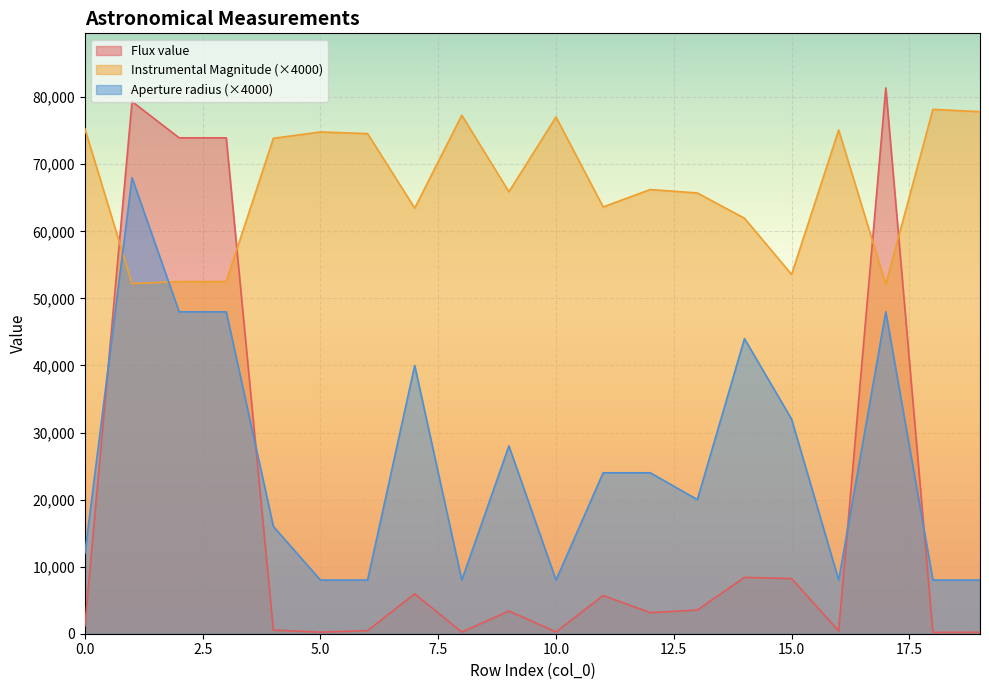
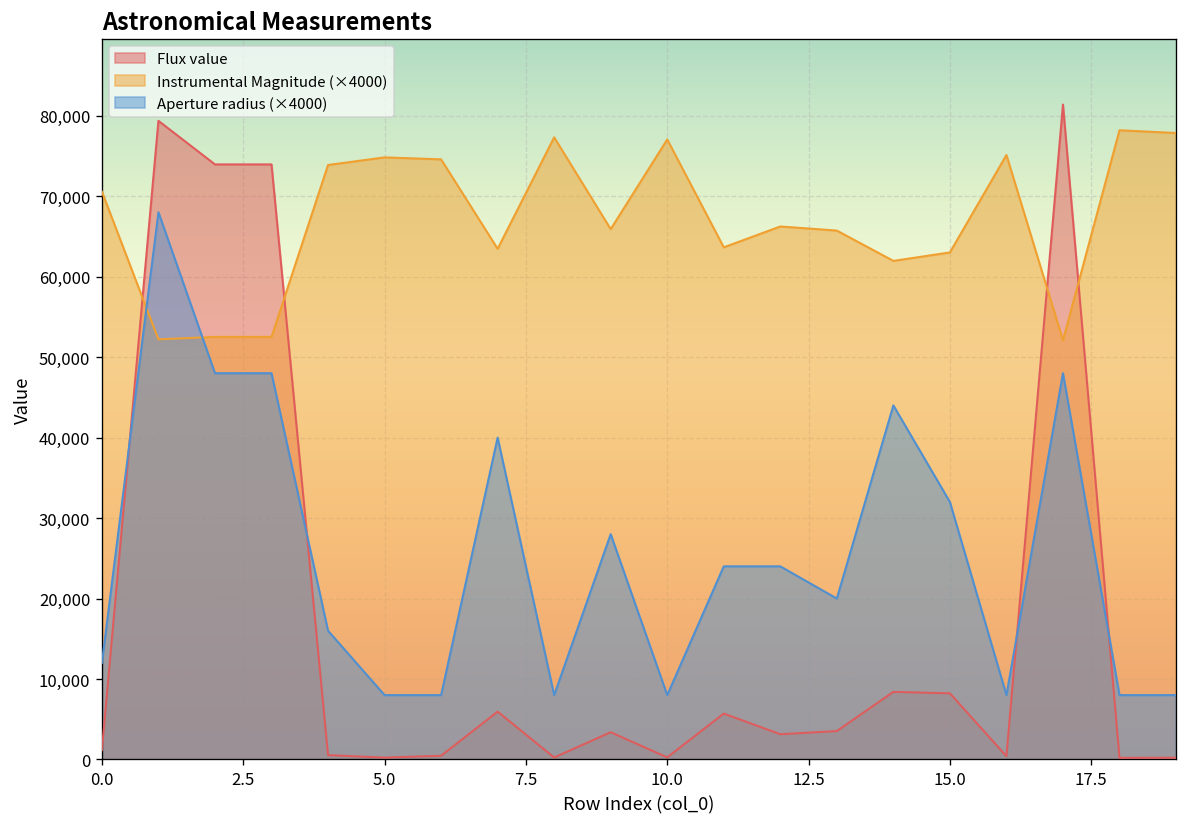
  {
    "Flux value": {
      "0.0": "1,000",
      "5.0": "0",
      "10.0": "0",
      "15.0": "8,000"
    },
    "Instrumental Magnitude (×4000)": {
-     "0.0": "75,000",
+     "0.0": "71,000",
      "5.0": "75,000",
      "10.0": "77,000",
-     "15.0": "54,000"
+     "15.0": "63,000"
    },
    "Aperture radius (×4000)": {
      "0.0": "12,000",
      "5.0": "8,000",
      "10.0": "8,000",
      "15.0": "32,000"
    }
  }
